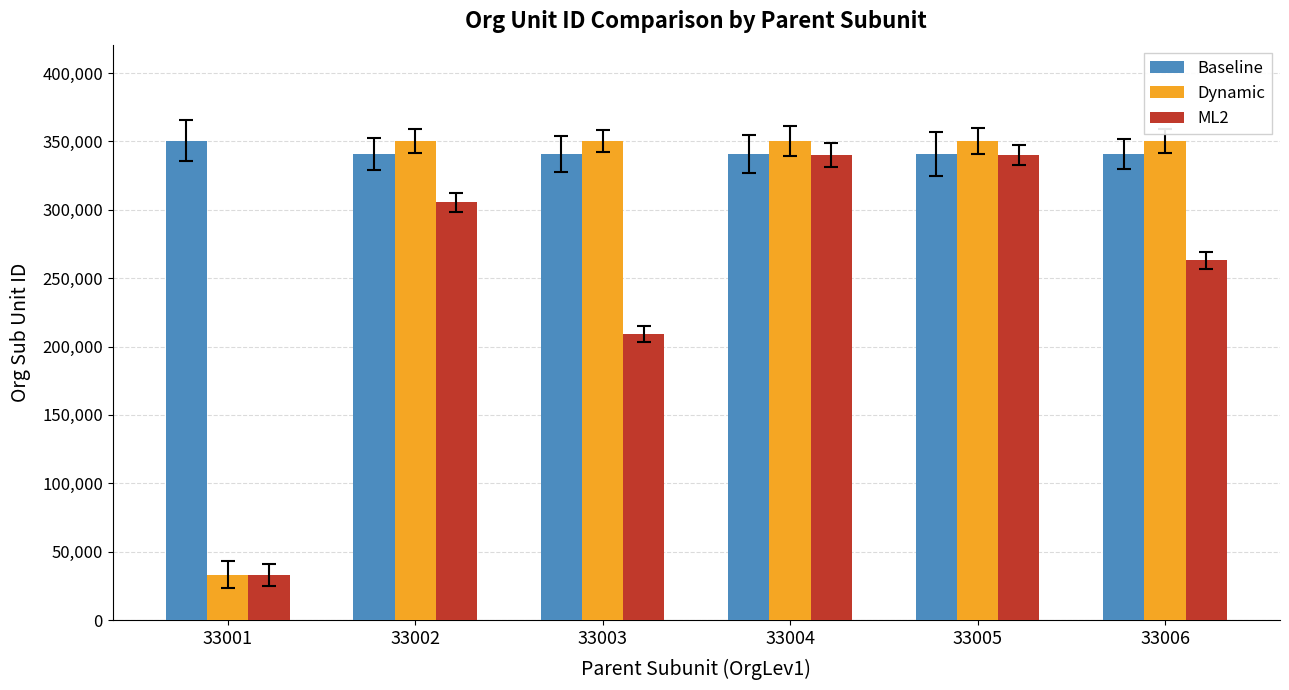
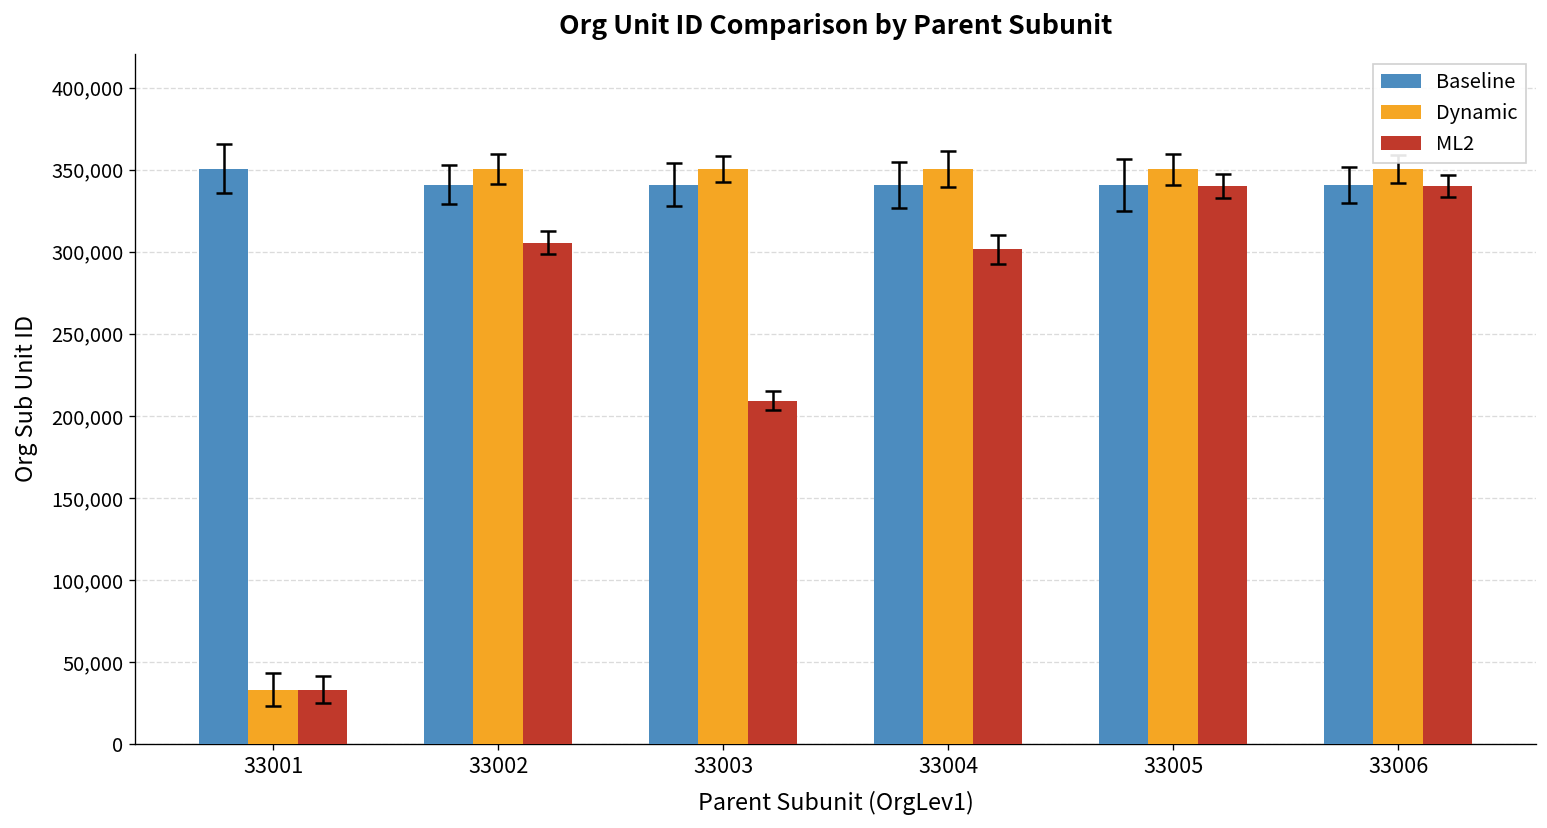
  {
    "Dynamic": {
      "33001": "33,000",
      "33002": "350,000",
      "33003": "350,000",
      "33004": "350,000",
      "33005": "350,000",
      "33006": "350,000"
    },
    "ML2": {
      "33001": "33,000",
      "33002": "305,000",
      "33003": "209,000",
-     "33004": "340,000",
+     "33004": "301,000",
      "33005": "340,000",
-     "33006": "263,000"
+     "33006": "340,000"
    }
  }
